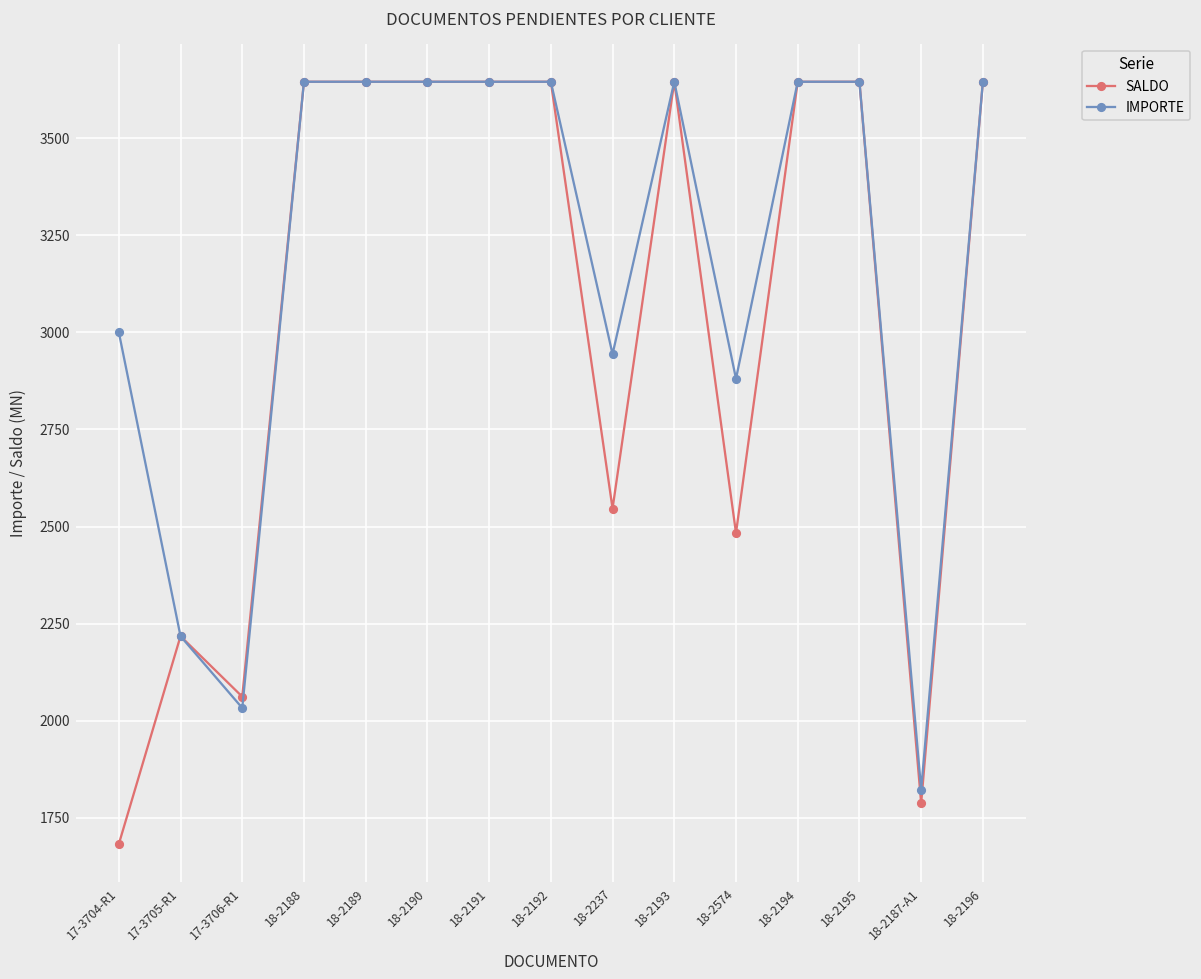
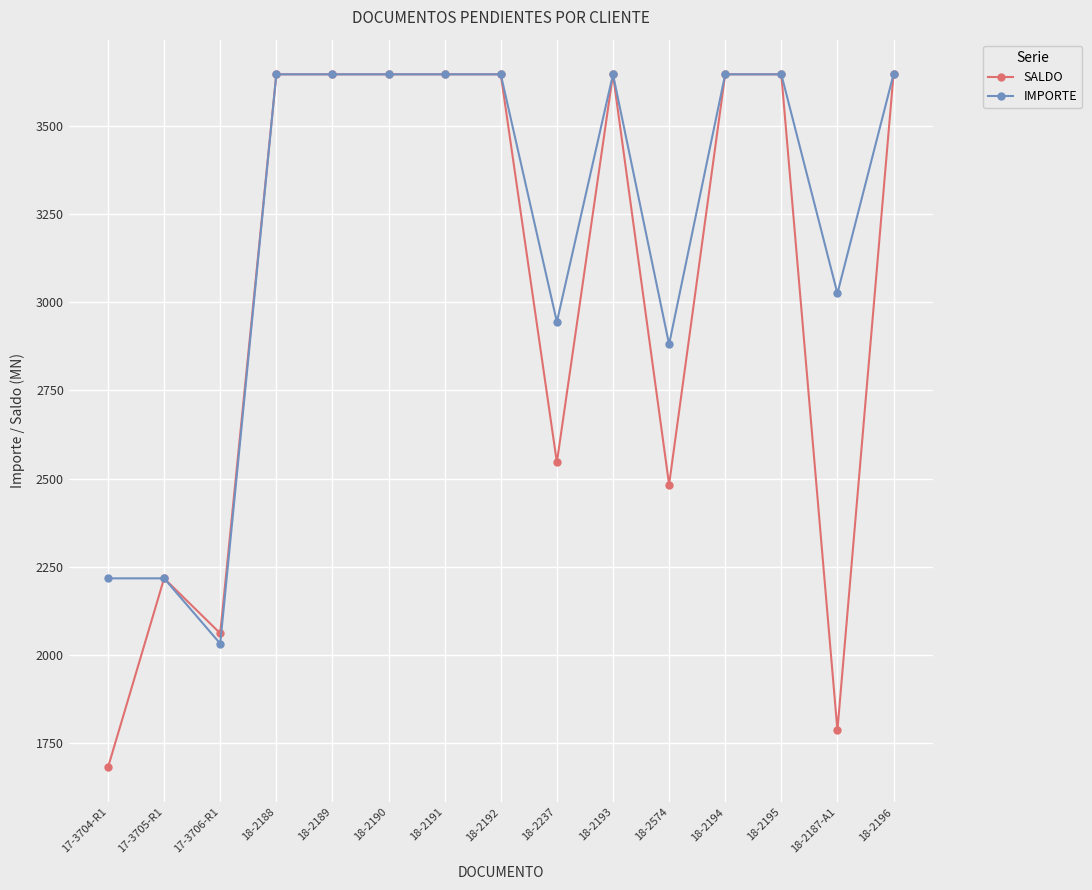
  {
    "SALDO": {
      "17-3704-R1": 1680,
      "17-3706-R1": 2060,
      "18-2237": 2550,
      "18-2574": 2480,
      "18-2187-A1": 1790
    },
    "IMPORTE": {
-     "17-3704-R1": 3000,
+     "17-3704-R1": 2220,
      "17-3706-R1": 2030,
      "18-2237": 2940,
      "18-2574": 2880,
-     "18-2187-A1": 1820
+     "18-2187-A1": 3020
    }
  }
